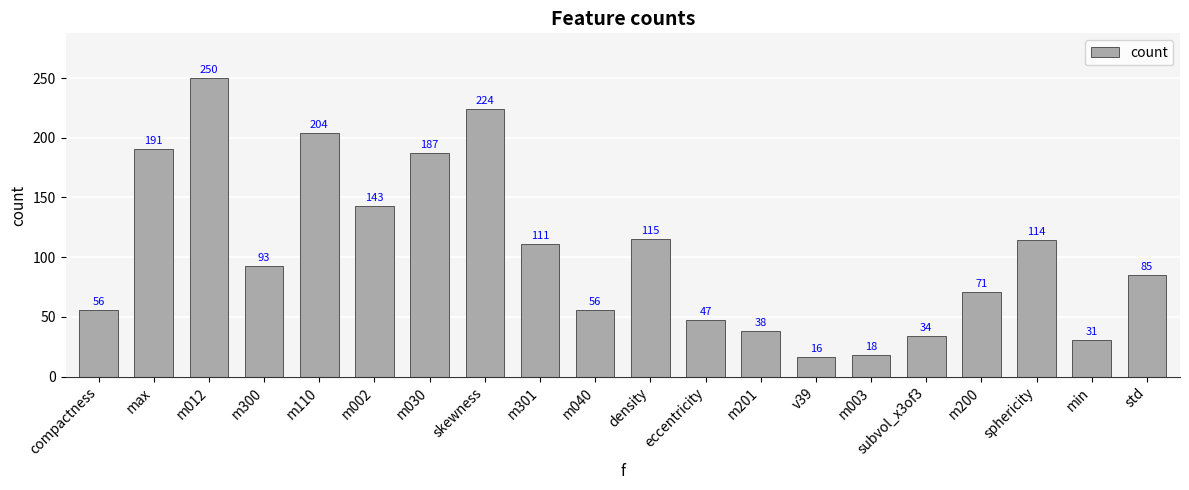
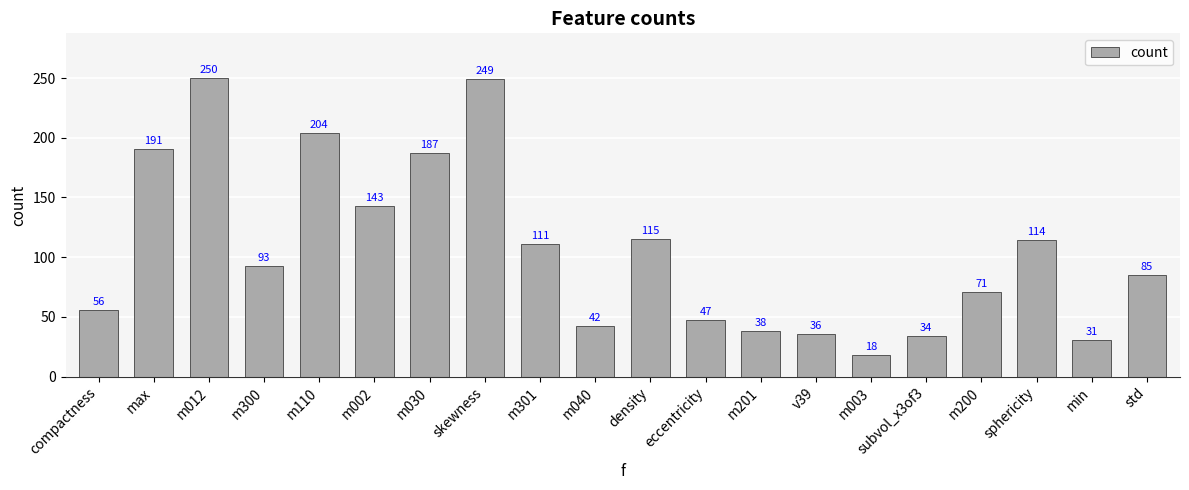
  {
    "compactness": 56,
    "max": 191,
    "m012": 250,
    "m300": 93,
    "m110": 204,
    "m002": 143,
    "m030": 187,
-   "skewness": 224,
+   "skewness": 249,
    "m301": 111,
-   "m040": 56,
+   "m040": 42,
    "density": 115,
    "eccentricity": 47,
    "m201": 38,
-   "v39": 16,
+   "v39": 36,
    "m003": 18,
    "subvol_x3of3": 34,
    "m200": 71,
    "sphericity": 114,
    "min": 31,
    "std": 85
  }
